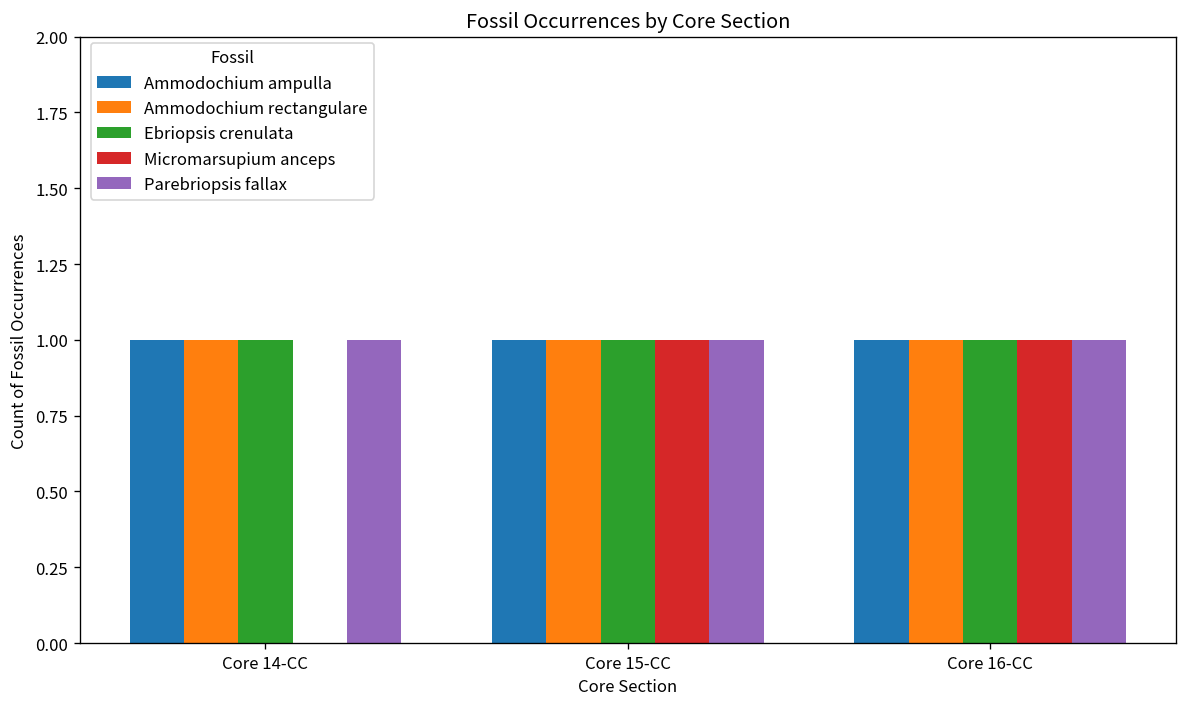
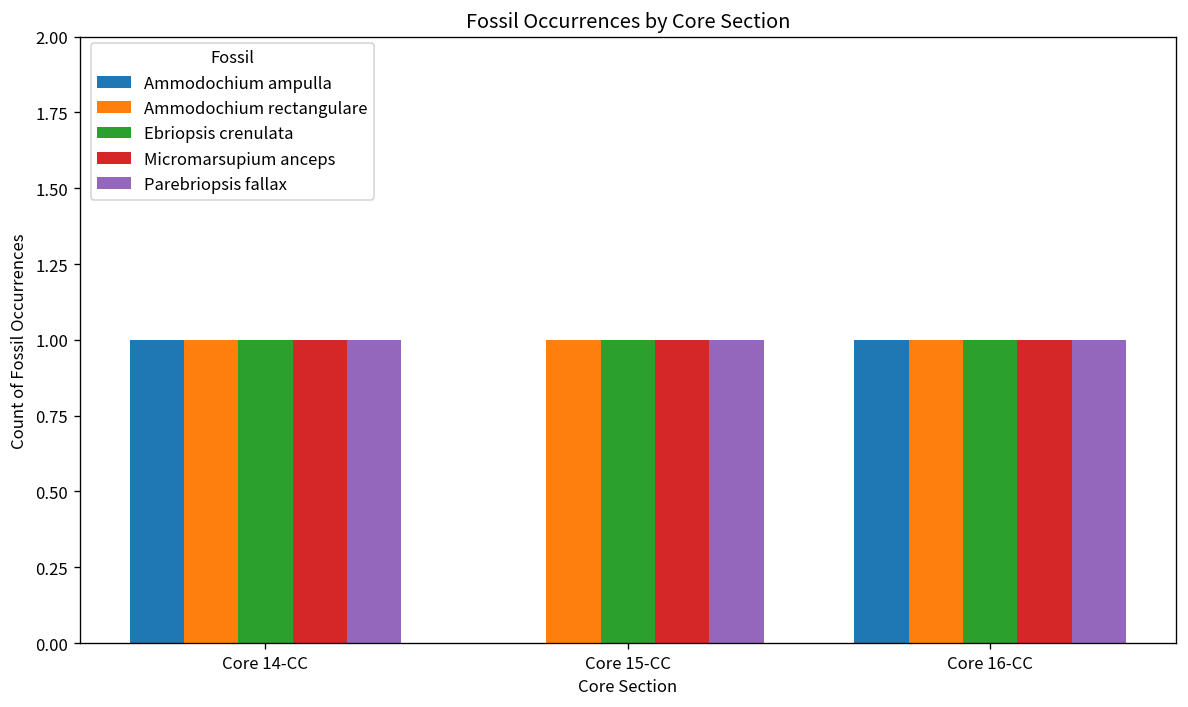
  {
    "Ammodochium ampulla": {
      "Core 14-CC": 1,
-     "Core 15-CC": 1,
+     "Core 15-CC": 0,
      "Core 16-CC": 1
    },
    "Ammodochium rectangulare": {
      "Core 14-CC": 1,
      "Core 15-CC": 1,
      "Core 16-CC": 1
    },
    "Ebriopsis crenulata": {
      "Core 14-CC": 1,
      "Core 15-CC": 1,
      "Core 16-CC": 1
    },
    "Micromarsupium anceps": {
-     "Core 14-CC": 0,
+     "Core 14-CC": 1,
      "Core 15-CC": 1,
      "Core 16-CC": 1
    },
    "Parebriopsis fallax": {
      "Core 14-CC": 1,
      "Core 15-CC": 1,
      "Core 16-CC": 1
    }
  }
